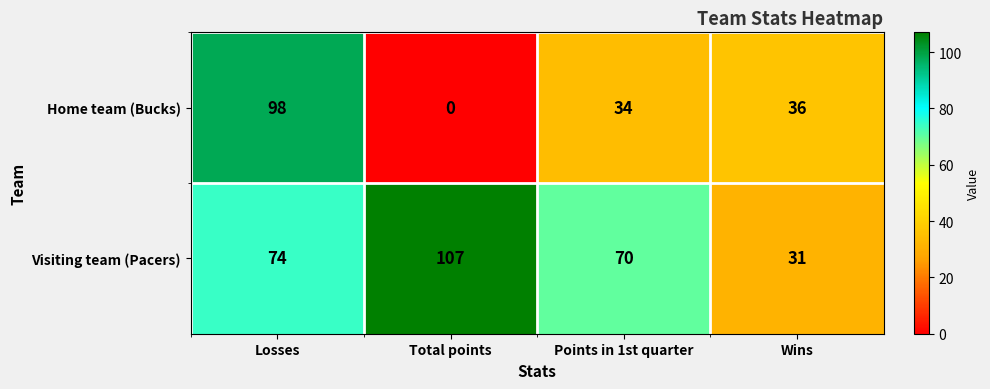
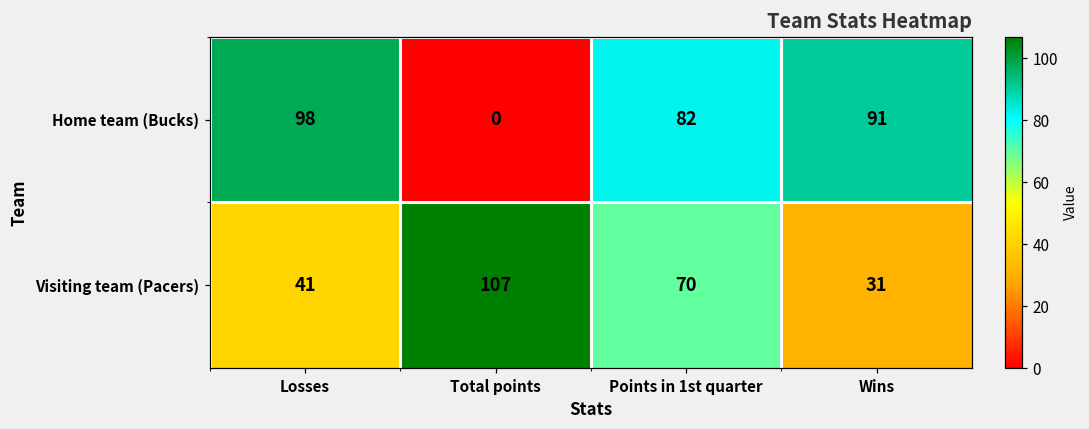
  {
    "Home team (Bucks)": {
      "Losses": 98,
      "Total points": 0,
-     "Points in 1st quarter": 34,
-     "Wins": 36
+     "Points in 1st quarter": 82,
+     "Wins": 91
    },
    "Visiting team (Pacers)": {
-     "Losses": 74,
+     "Losses": 41,
      "Total points": 107,
      "Points in 1st quarter": 70,
      "Wins": 31
    }
  }
